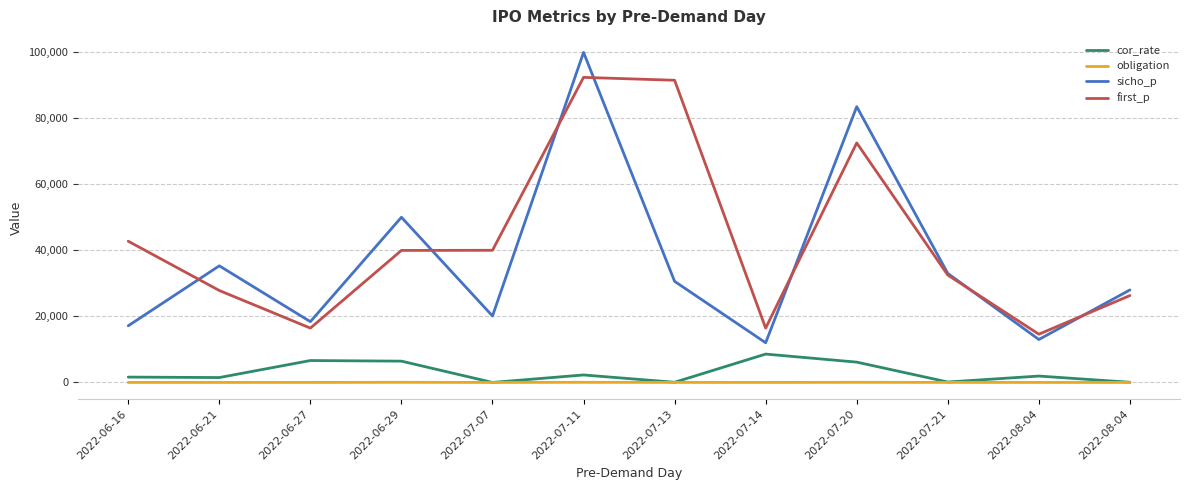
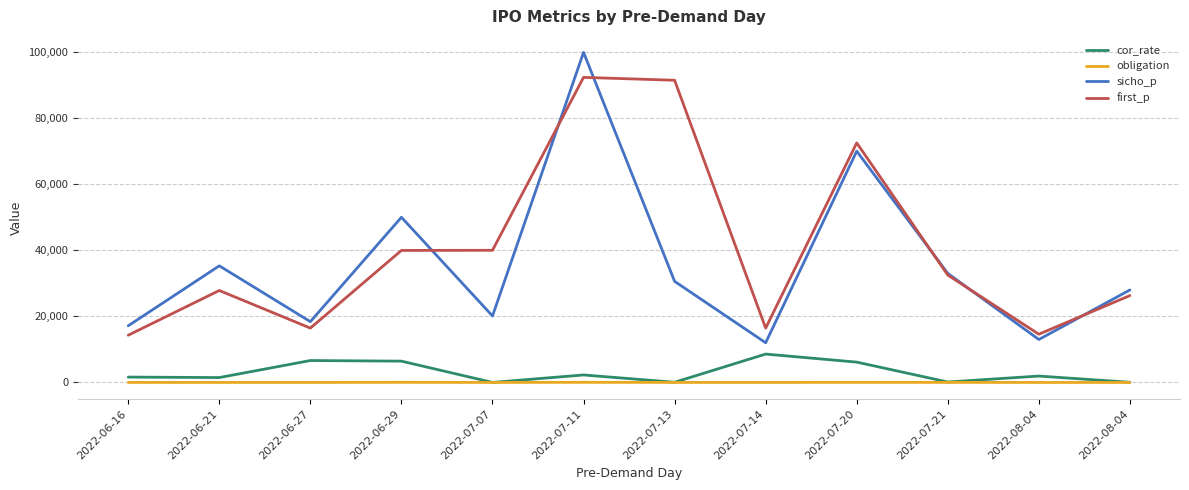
  {
    "cor_rate": {
      "2022-06-16": "2,000",
      "2022-06-21": "1,000",
      "2022-06-27": "7,000",
      "2022-06-29": "6,000",
      "2022-07-11": "2,000",
      "2022-07-14": "9,000",
      "2022-07-20": "6,000"
    },
    "obligation": {
      "2022-06-16": "0",
      "2022-06-21": "0",
      "2022-06-27": "0",
      "2022-06-29": "0",
      "2022-07-11": "0",
      "2022-07-14": "0",
      "2022-07-20": "0"
    },
    "sicho_p": {
      "2022-06-16": "17,000",
      "2022-06-21": "35,000",
      "2022-06-27": "18,000",
      "2022-06-29": "50,000",
      "2022-07-07": "20,000",
      "2022-07-11": "100,000",
      "2022-07-13": "31,000",
      "2022-07-14": "12,000",
-     "2022-07-20": "83,000"
+     "2022-07-20": "70,000"
    },
    "first_p": {
-     "2022-06-16": "43,000",
+     "2022-06-16": "14,000",
      "2022-06-21": "28,000",
      "2022-06-27": "16,000",
      "2022-06-29": "40,000",
      "2022-07-07": "40,000",
      "2022-07-11": "92,000",
      "2022-07-13": "91,000",
      "2022-07-14": "16,000",
      "2022-07-20": "73,000"
    }
  }
